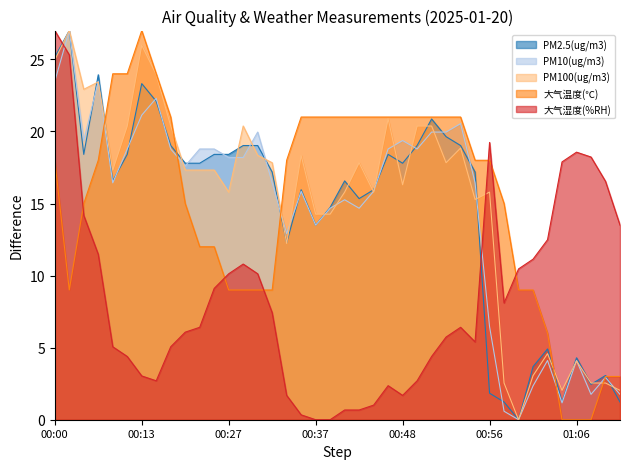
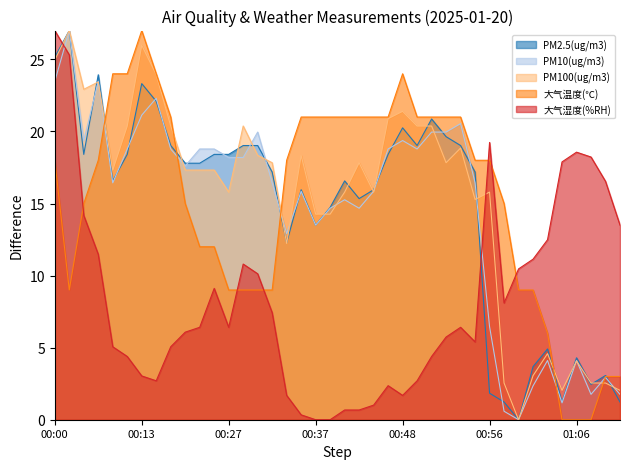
  {
    "PM2.5(ug/m3)": {
      "00:00": 25.2,
      "00:13": 23.3,
      "00:27": 18.4,
-     "00:48": 17.8,
+     "00:48": 20.3,
      "00:56": 1.8,
      "01:06": 4.3
    },
    "PM10(ug/m3)": {
      "00:00": 23.5,
      "00:13": 21.1,
      "00:27": 18.2,
      "00:48": 19.4,
      "00:56": 6.5
    },
    "PM100(ug/m3)": {
      "00:00": 25.0,
      "00:13": 26.0,
      "00:27": 15.8,
      "00:37": 14.3,
-     "00:48": 16.3,
+     "00:48": 21.4,
      "00:56": 15.8
    },
    "大气温度(℃)": {
      "00:00": 18.0,
      "00:13": 27.0,
      "00:27": 9.0,
      "00:37": 21.0,
-     "00:48": 21.0,
+     "00:48": 24.0,
      "00:56": 18.0,
      "01:06": 0.0
    },
    "大气湿度(%RH)": {
      "00:00": 27.0,
      "00:13": 3.0,
-     "00:27": 10.1,
+     "00:27": 6.4,
      "00:37": 0.0,
      "00:48": 1.7,
      "00:56": 19.2,
      "01:06": 18.6
    }
  }
